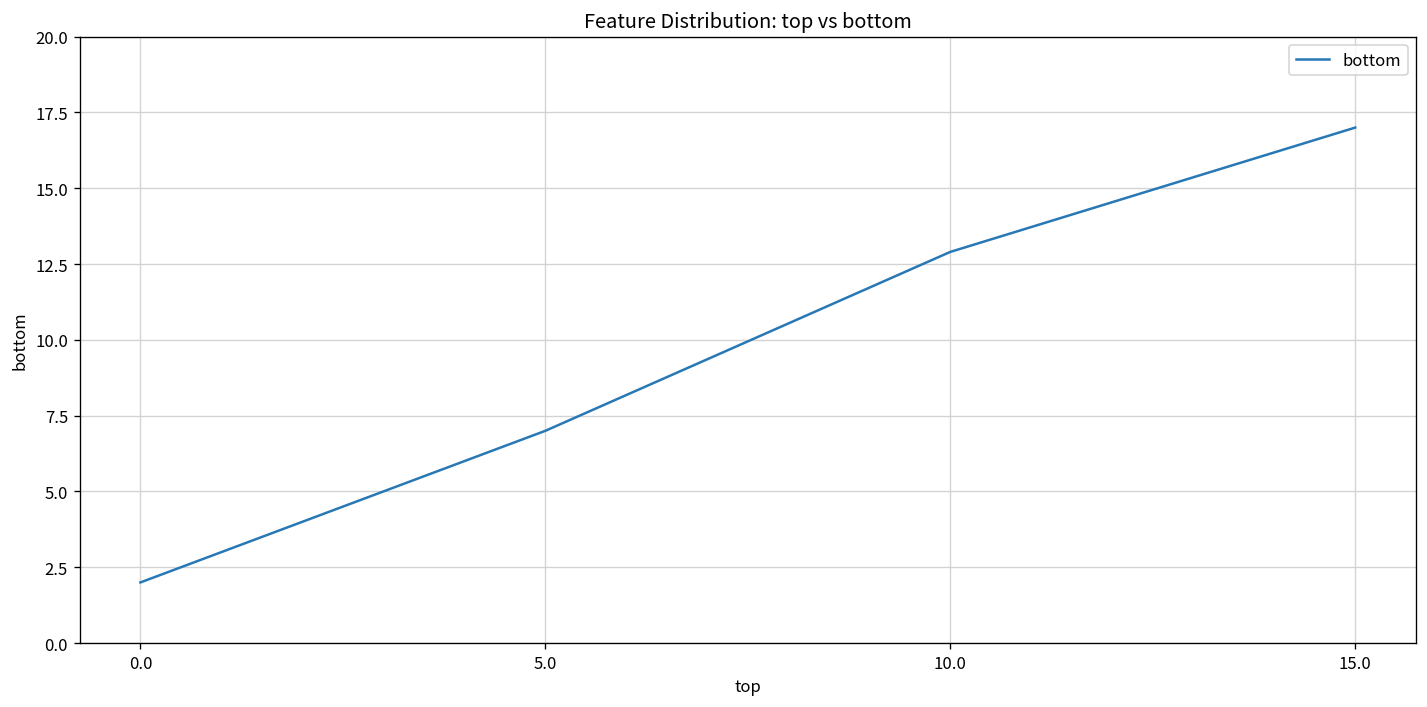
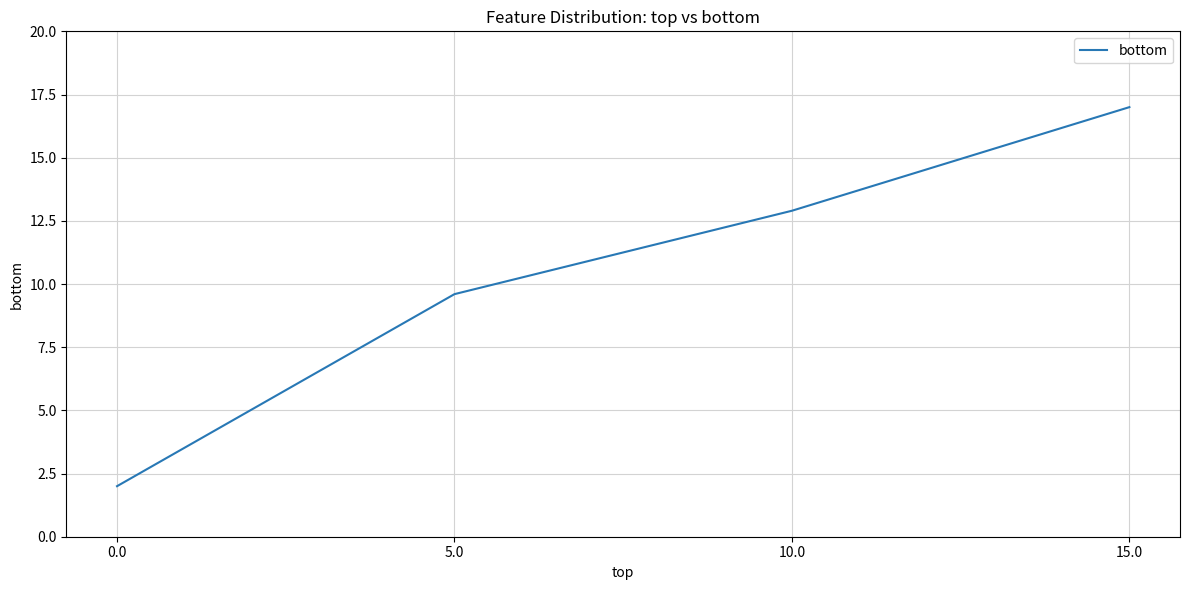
  {
    "0.0": 2.0,
-   "5.0": 7.0,
+   "5.0": 9.6,
    "10.0": 12.9,
    "15.0": 17.0
  }
